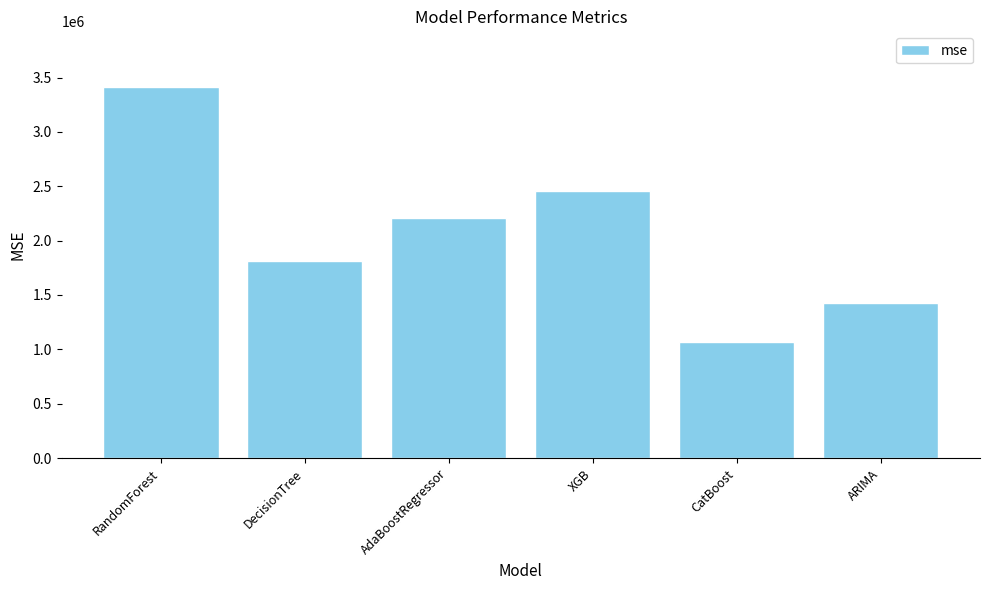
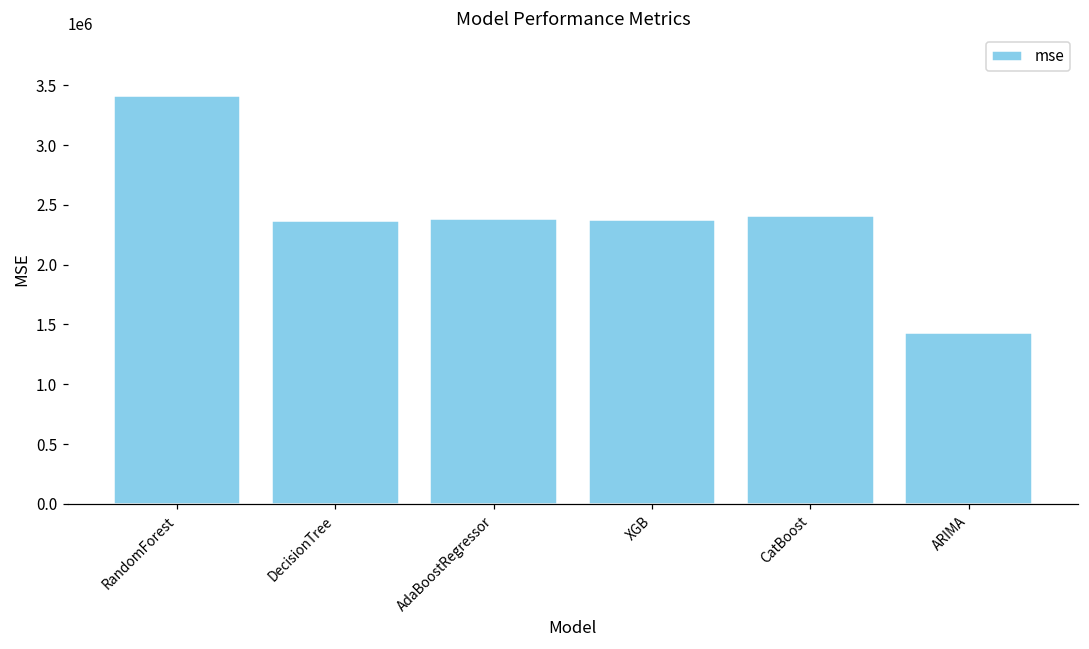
  {
    "RandomForest": 3410000,
-   "DecisionTree": 1810000,
-   "AdaBoostRegressor": 2200000,
-   "XGB": 2460000,
-   "CatBoost": 1070000,
+   "DecisionTree": 2370000,
+   "AdaBoostRegressor": 2390000,
+   "XGB": 2370000,
+   "CatBoost": 2410000,
    "ARIMA": 1430000
  }
